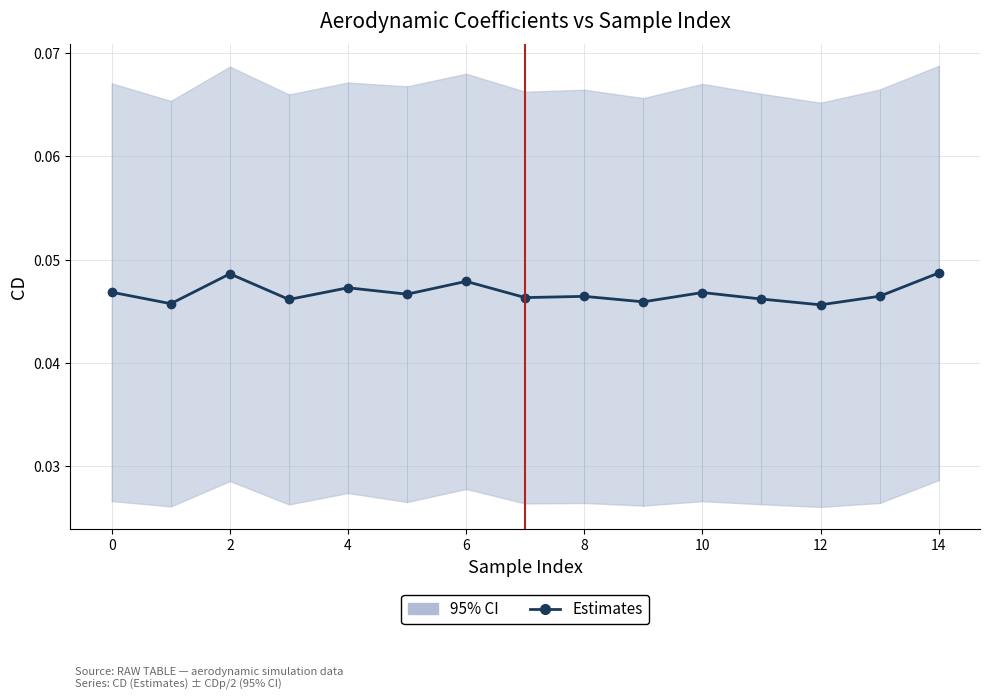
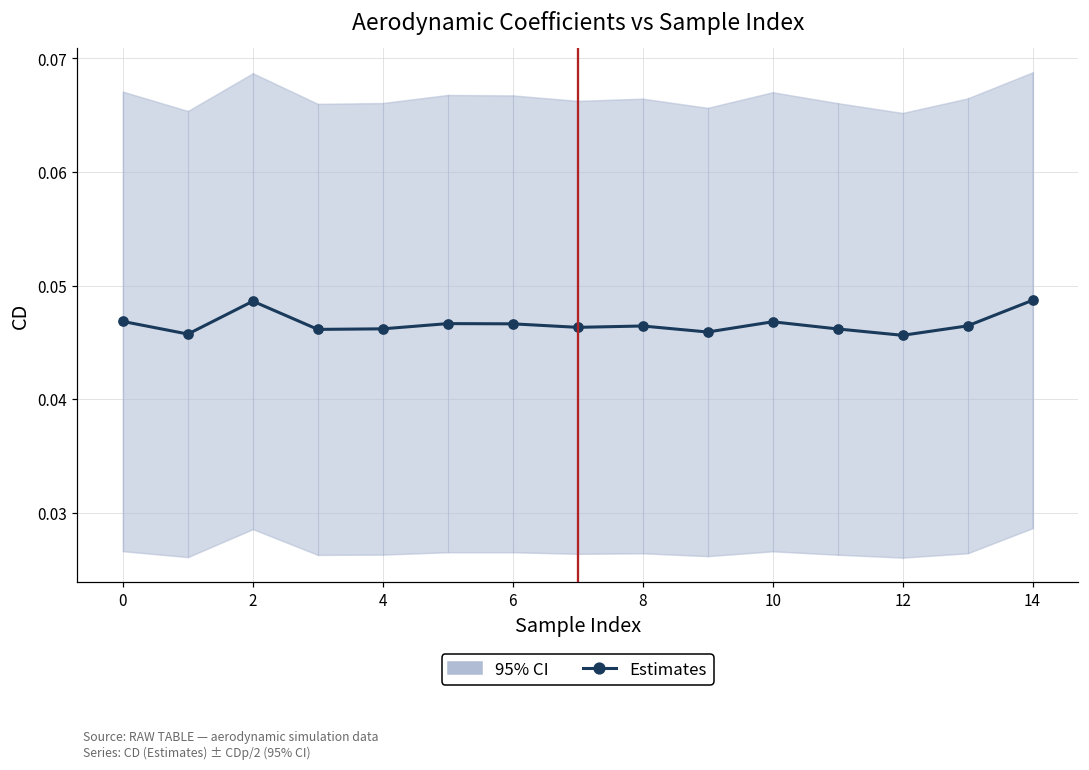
  {
    "Estimates": {
      "0": 0.0469,
      "2": 0.0486,
-     "4": 0.0473,
-     "6": 0.0479,
+     "4": 0.0462,
+     "6": 0.0467,
      "8": 0.0465,
      "10": 0.0468,
      "12": 0.0456,
      "14": 0.0487
    }
  }
